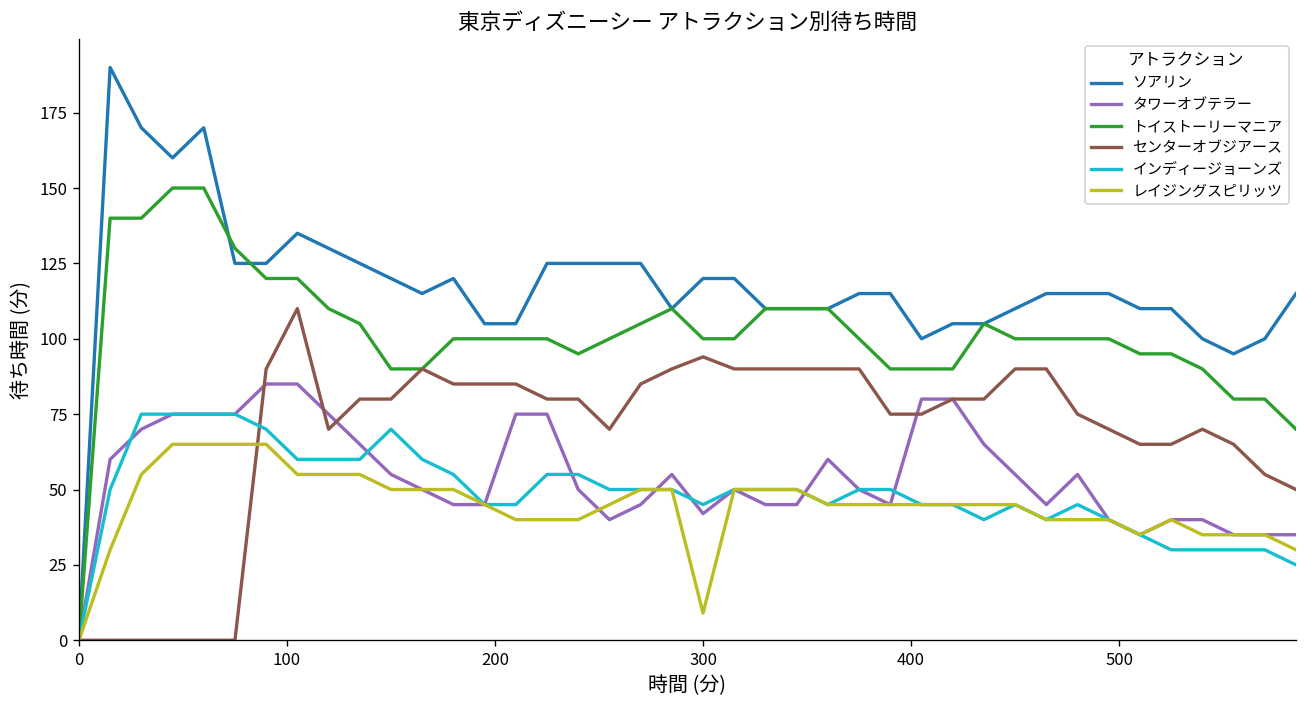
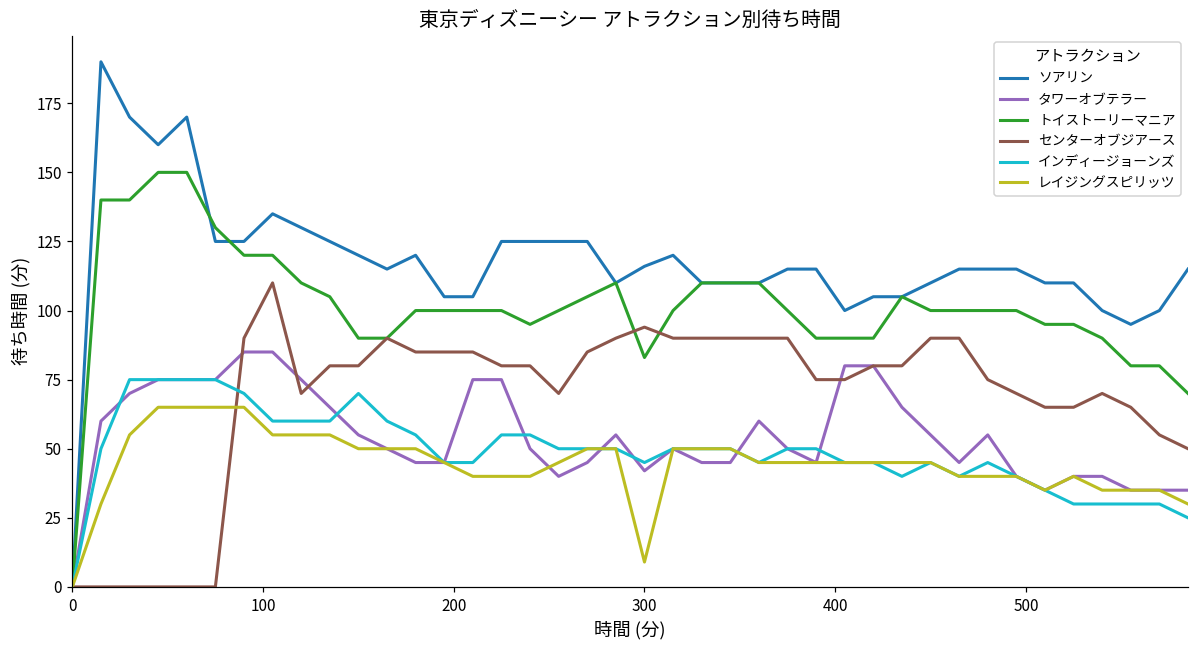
  {
    "ソアリン": {
-     "300": 120
+     "300": 116
    },
    "タワーオブテラー": {
      "300": 42
    },
    "トイストーリーマニア": {
-     "300": 100
+     "300": 83
    },
    "センターオブジアース": {
      "300": 94
    },
    "インディージョーンズ": {
      "300": 45
    },
    "レイジングスピリッツ": {
      "300": 9
    }
  }
